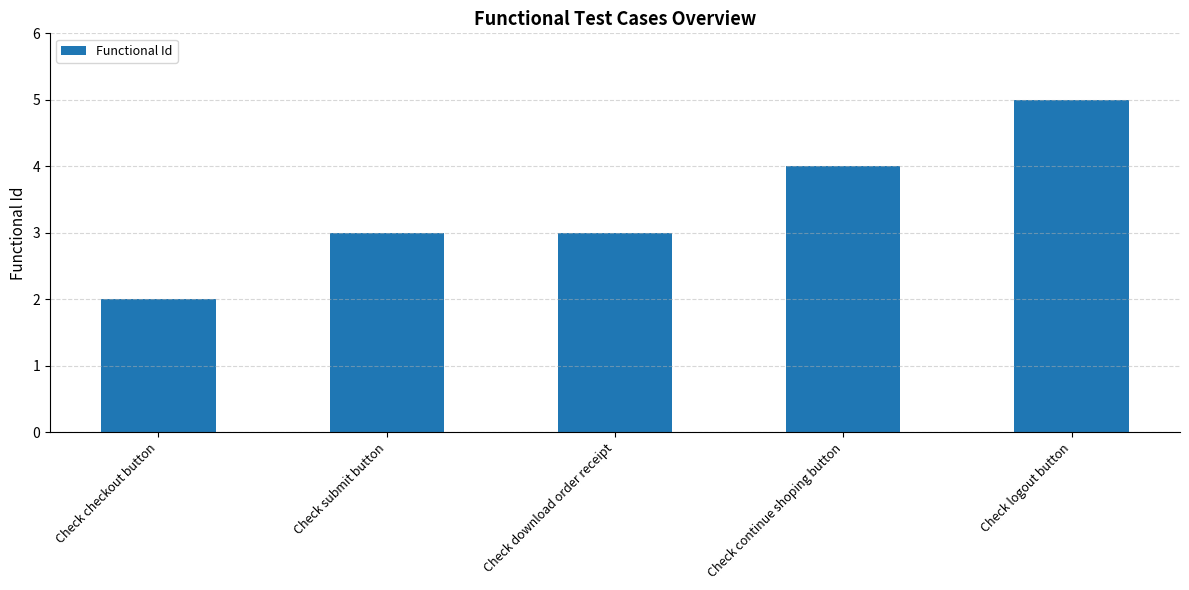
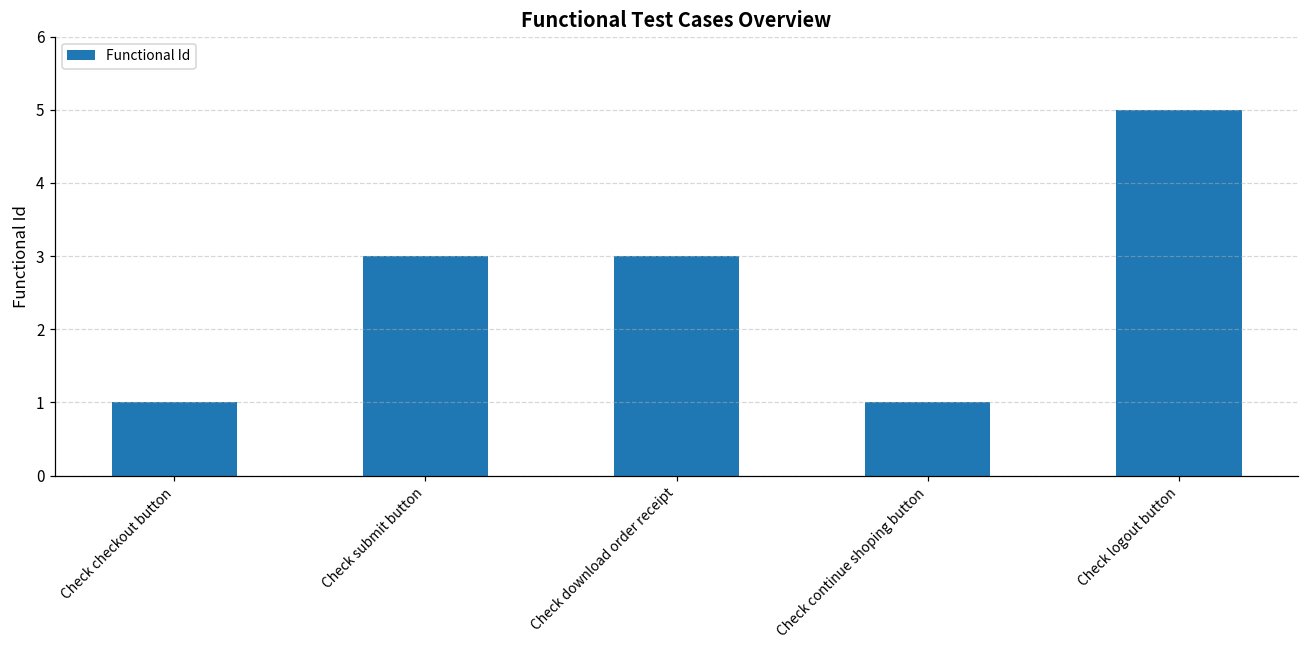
  {
-   "Check checkout button": 2,
+   "Check checkout button": 1,
    "Check submit button": 3,
    "Check download order receipt": 3,
-   "Check continue shoping button": 4,
+   "Check continue shoping button": 1,
    "Check logout button": 5
  }
